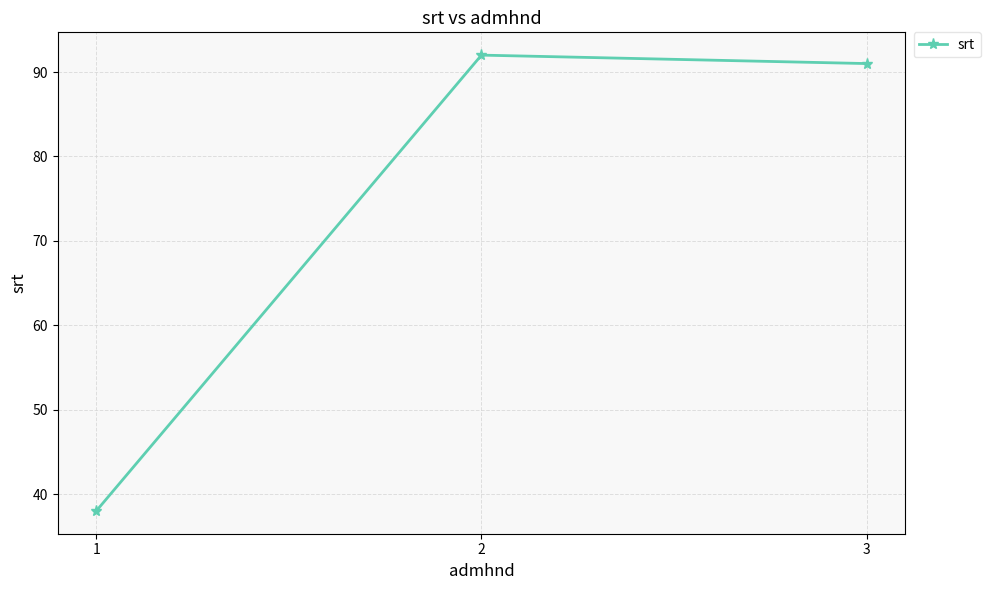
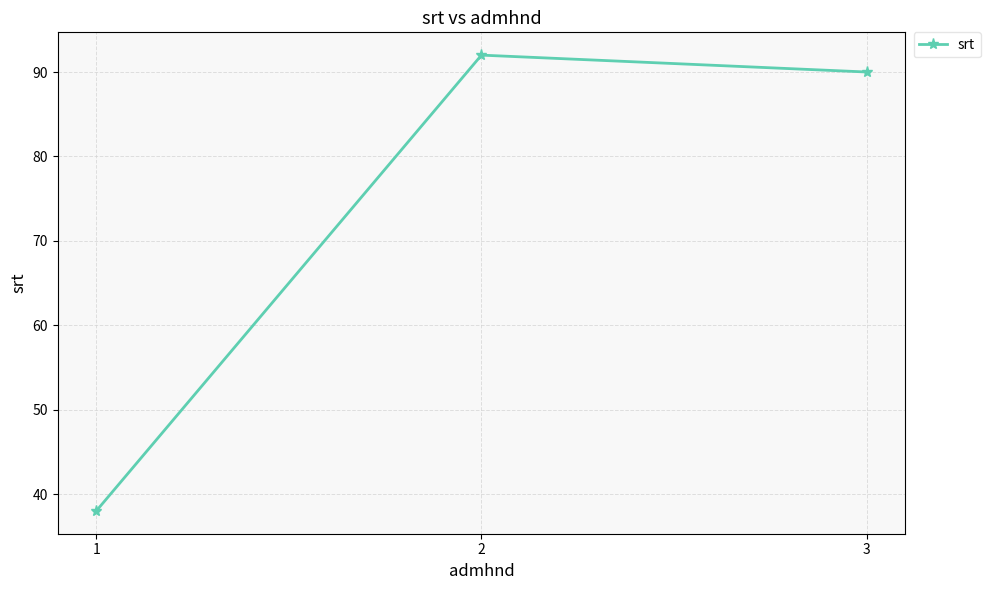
  {
    "1": 38,
    "2": 92,
-   "3": 91
+   "3": 90
  }
